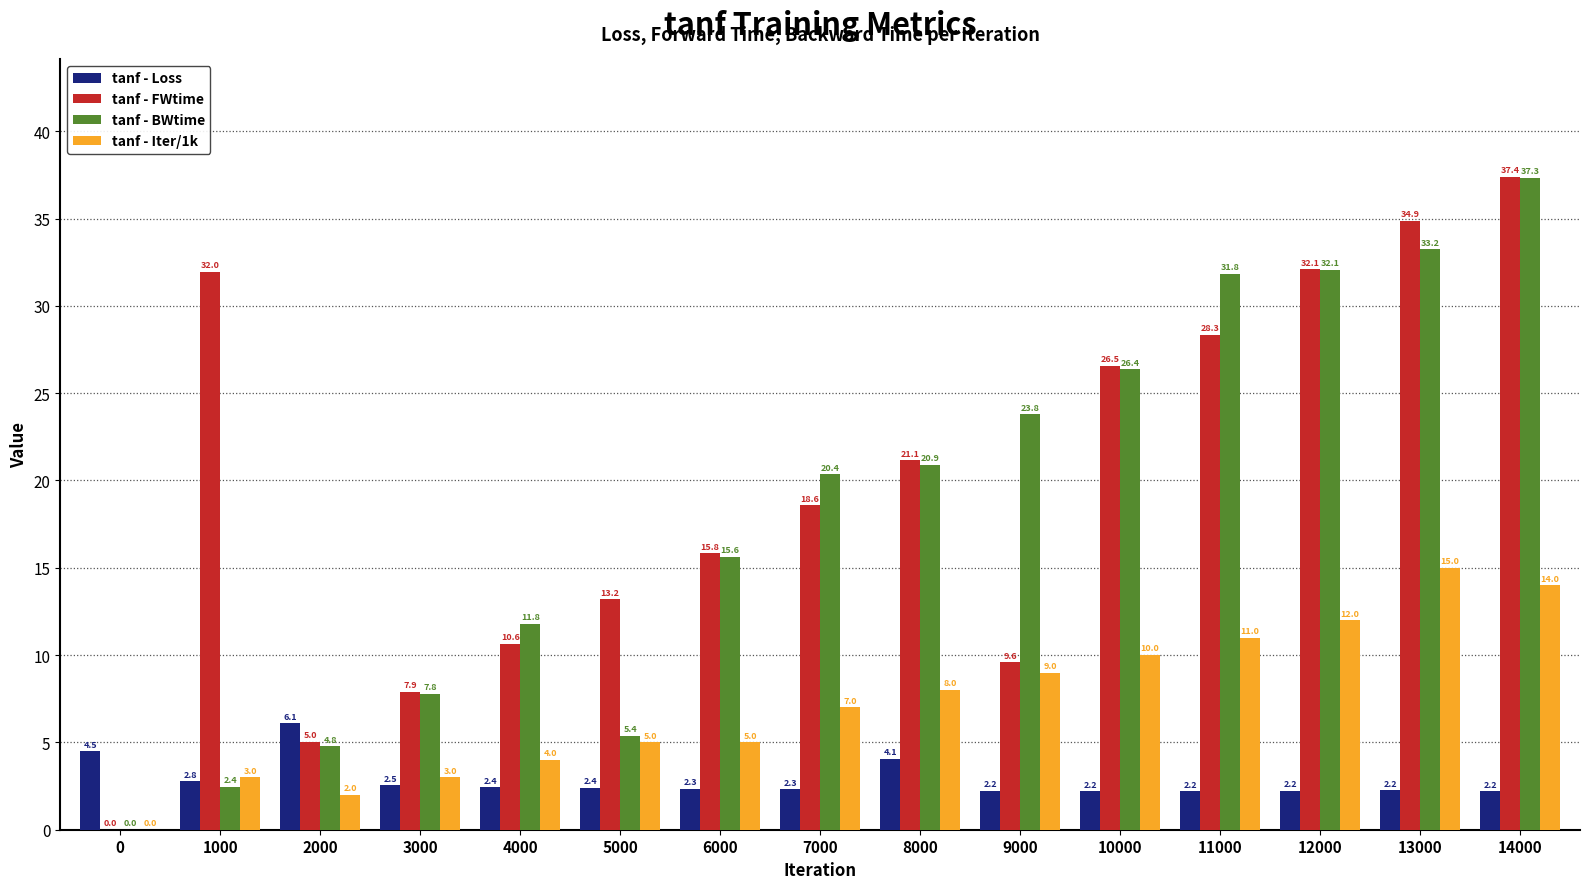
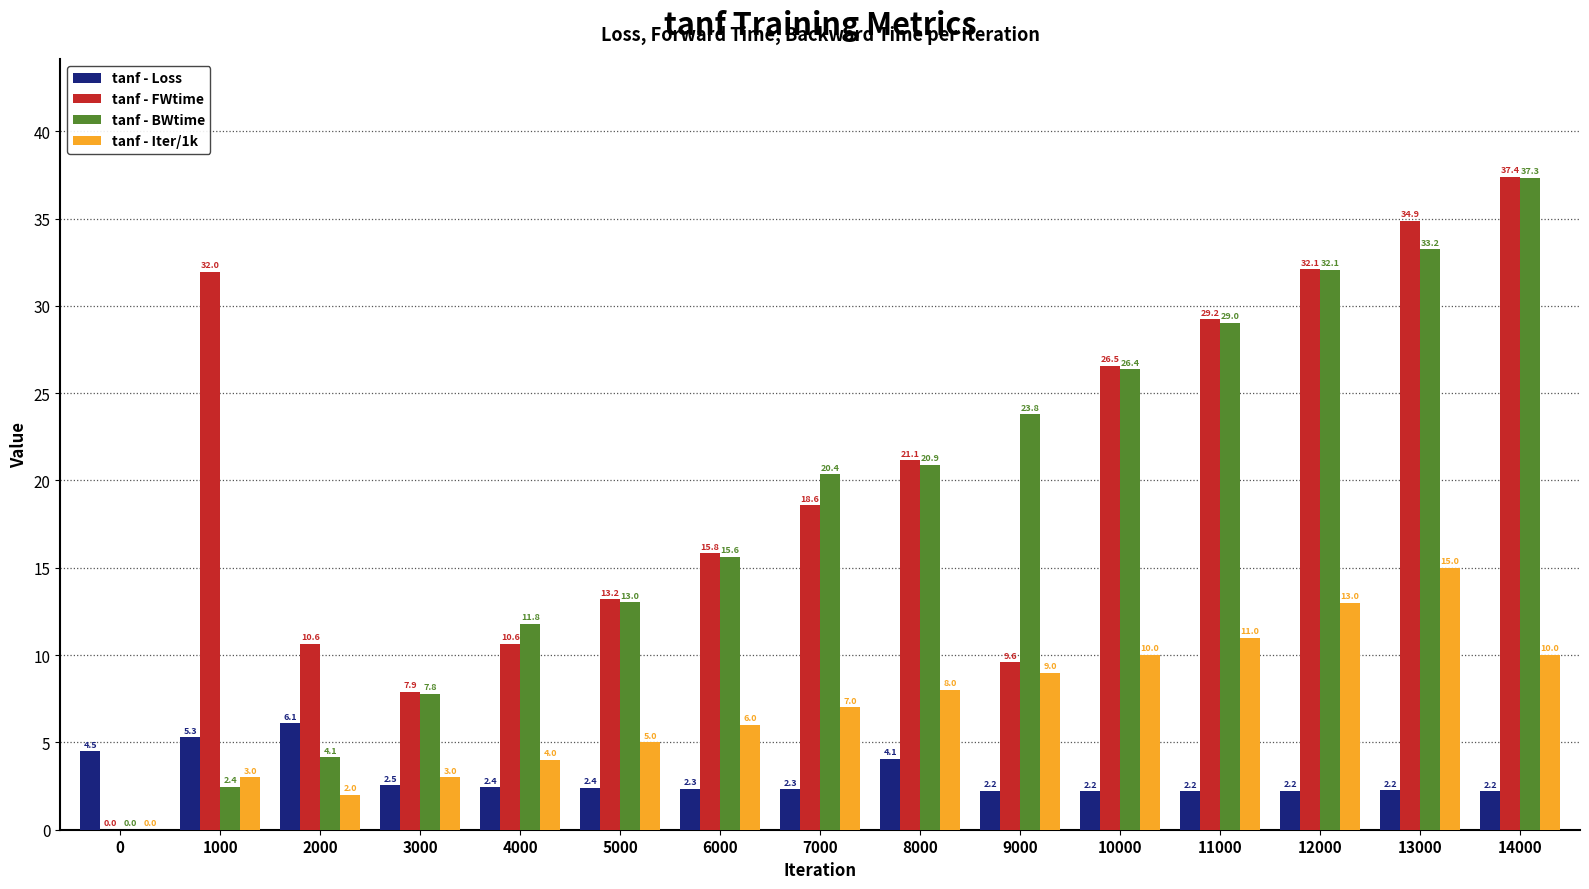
  {
    "tanf - Loss": {
      "0": 4.5,
-     "1000": 2.8,
+     "1000": 5.3,
      "2000": 6.1,
      "3000": 2.5,
      "4000": 2.4,
      "5000": 2.4,
      "6000": 2.3,
      "7000": 2.3,
      "8000": 4.1,
      "9000": 2.2,
      "10000": 2.2,
      "11000": 2.2,
      "12000": 2.2,
      "13000": 2.2,
      "14000": 2.2
    },
    "tanf - FWtime": {
      "0": 0.0,
      "1000": 32.0,
-     "2000": 5.0,
+     "2000": 10.6,
      "3000": 7.9,
      "4000": 10.6,
      "5000": 13.2,
      "6000": 15.8,
      "7000": 18.6,
      "8000": 21.1,
      "9000": 9.6,
      "10000": 26.5,
-     "11000": 28.3,
+     "11000": 29.2,
      "12000": 32.1,
      "13000": 34.9,
      "14000": 37.4
    },
    "tanf - BWtime": {
      "0": 0.0,
      "1000": 2.4,
-     "2000": 4.8,
+     "2000": 4.1,
      "3000": 7.8,
      "4000": 11.8,
-     "5000": 5.4,
+     "5000": 13.0,
      "6000": 15.6,
      "7000": 20.4,
      "8000": 20.9,
      "9000": 23.8,
      "10000": 26.4,
-     "11000": 31.8,
+     "11000": 29.0,
      "12000": 32.1,
      "13000": 33.2,
      "14000": 37.3
    },
    "tanf - Iter/1k": {
      "0": 0.0,
      "1000": 3.0,
      "2000": 2.0,
      "3000": 3.0,
      "4000": 4.0,
      "5000": 5.0,
-     "6000": 5.0,
+     "6000": 6.0,
      "7000": 7.0,
      "8000": 8.0,
      "9000": 9.0,
      "10000": 10.0,
      "11000": 11.0,
-     "12000": 12.0,
+     "12000": 13.0,
      "13000": 15.0,
-     "14000": 14.0
+     "14000": 10.0
    }
  }
